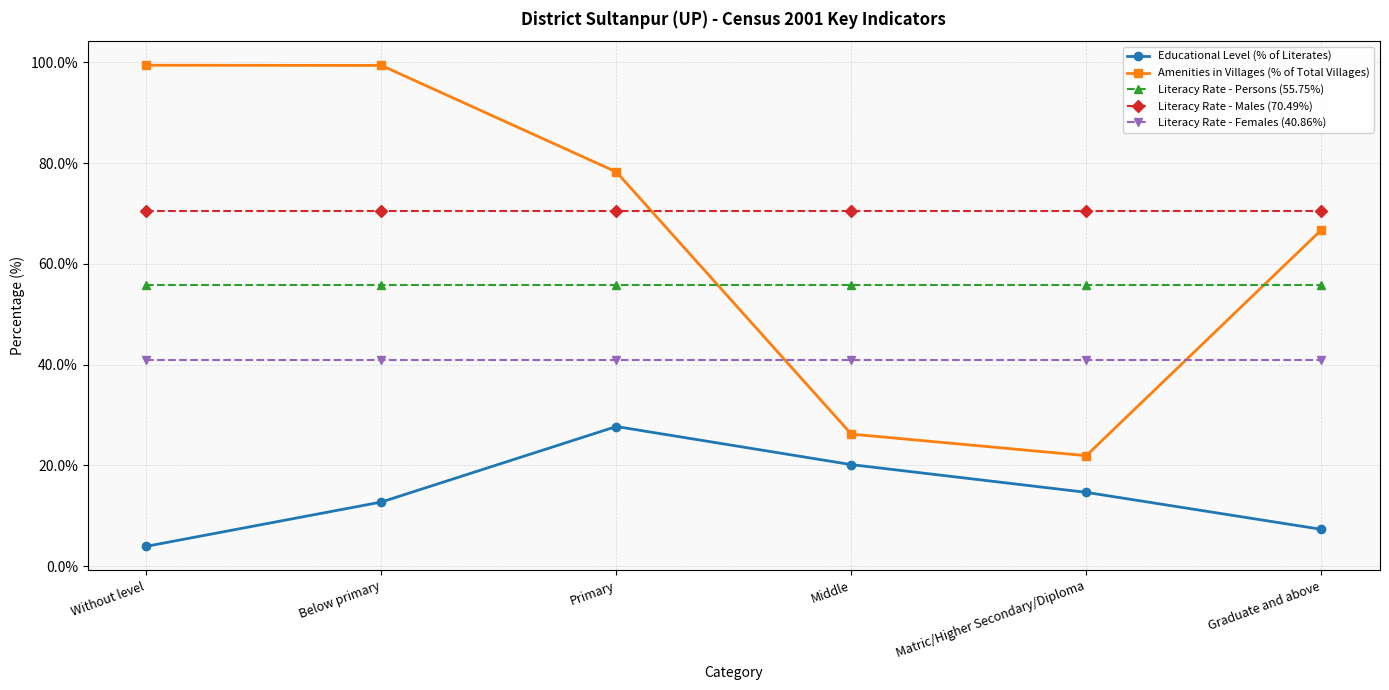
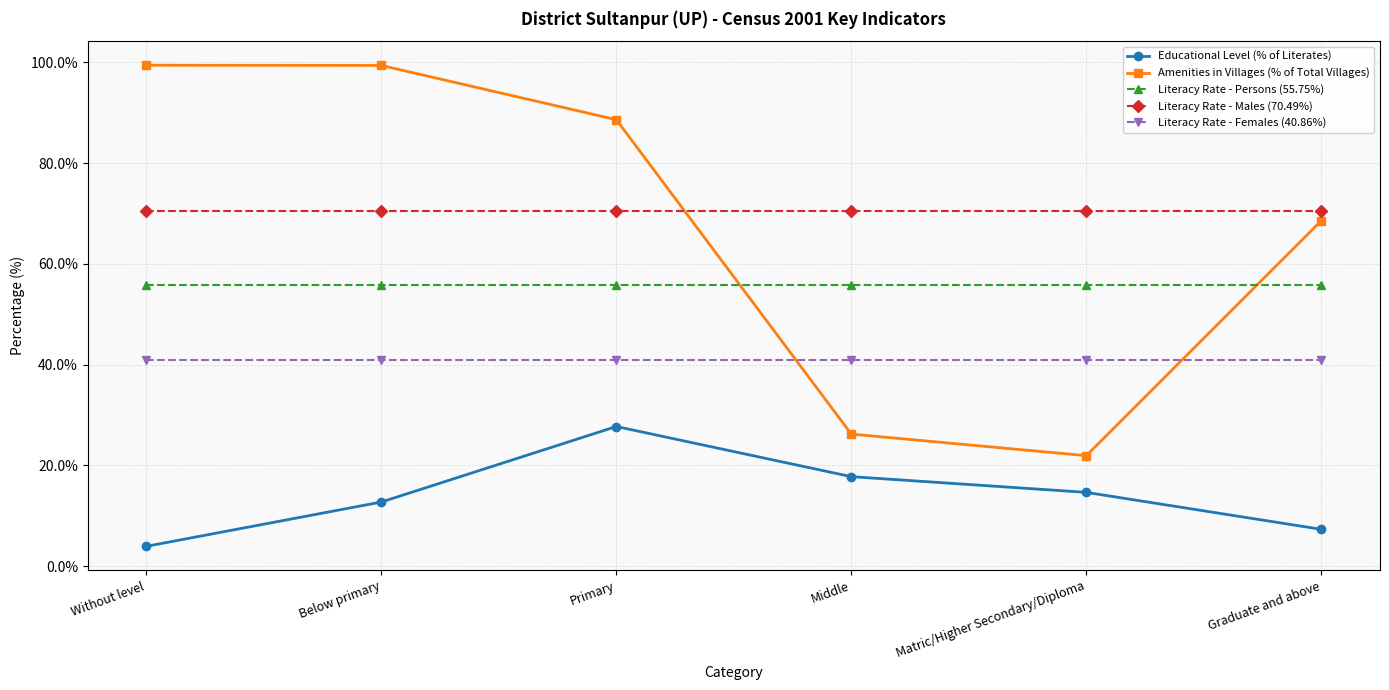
  {
    "Educational Level (% of Literates)": {
      "Without level": "4%",
      "Below primary": "13%",
      "Primary": "28%",
-     "Middle": "20%",
+     "Middle": "18%",
      "Matric/Higher Secondary/Diploma": "15%",
      "Graduate and above": "7%"
    },
    "Amenities in Villages (% of Total Villages)": {
      "Without level": "99%",
      "Below primary": "99%",
-     "Primary": "78%",
+     "Primary": "89%",
      "Middle": "26%",
      "Matric/Higher Secondary/Diploma": "22%",
-     "Graduate and above": "67%"
+     "Graduate and above": "69%"
    },
    "Literacy Rate - Persons (55.75%)": {
      "Without level": "56%",
      "Below primary": "56%",
      "Primary": "56%",
      "Middle": "56%",
      "Matric/Higher Secondary/Diploma": "56%",
      "Graduate and above": "56%"
    },
    "Literacy Rate - Males (70.49%)": {
      "Without level": "70%",
      "Below primary": "70%",
      "Primary": "70%",
      "Middle": "70%",
      "Matric/Higher Secondary/Diploma": "70%",
      "Graduate and above": "70%"
    },
    "Literacy Rate - Females (40.86%)": {
      "Without level": "41%",
      "Below primary": "41%",
      "Primary": "41%",
      "Middle": "41%",
      "Matric/Higher Secondary/Diploma": "41%",
      "Graduate and above": "41%"
    }
  }
